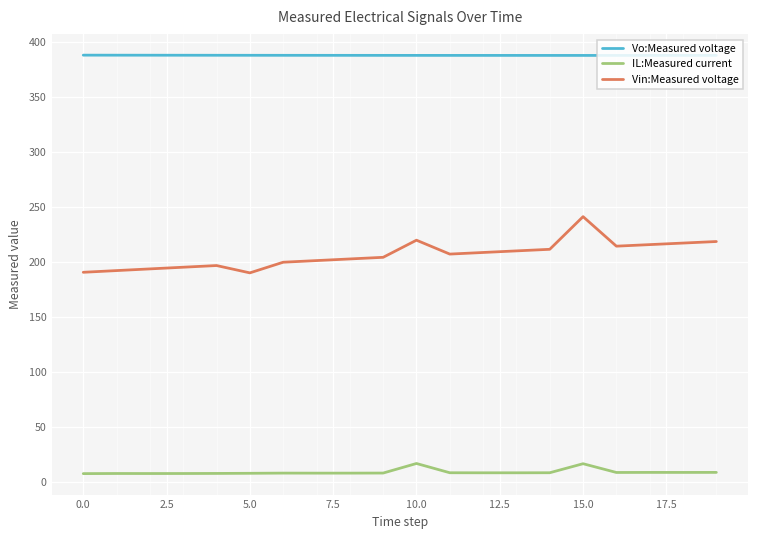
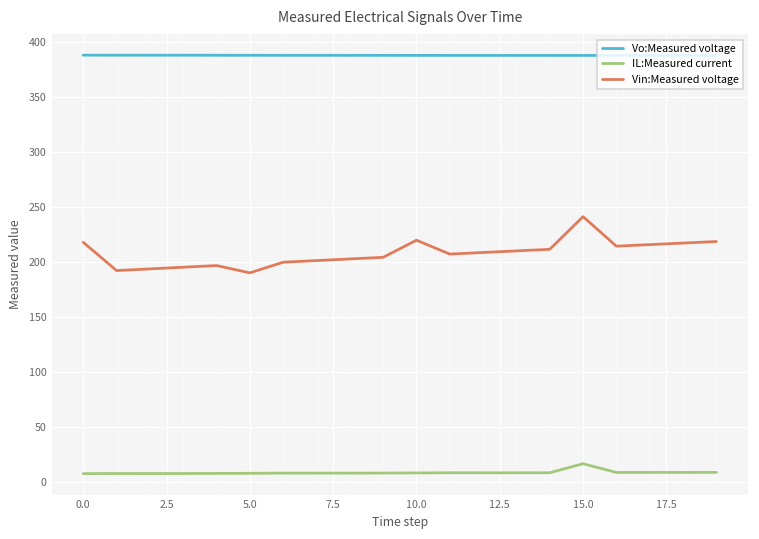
  {
    "Vo:Measured voltage": {
      "0.0": 388,
      "5.0": 388,
      "10.0": 388,
      "15.0": 388
    },
    "IL:Measured current": {
      "0.0": 8,
      "5.0": 8,
-     "10.0": 17,
+     "10.0": 9,
      "15.0": 17
    },
    "Vin:Measured voltage": {
-     "0.0": 191,
+     "0.0": 218,
      "5.0": 190,
      "10.0": 220,
      "15.0": 241
    }
  }
